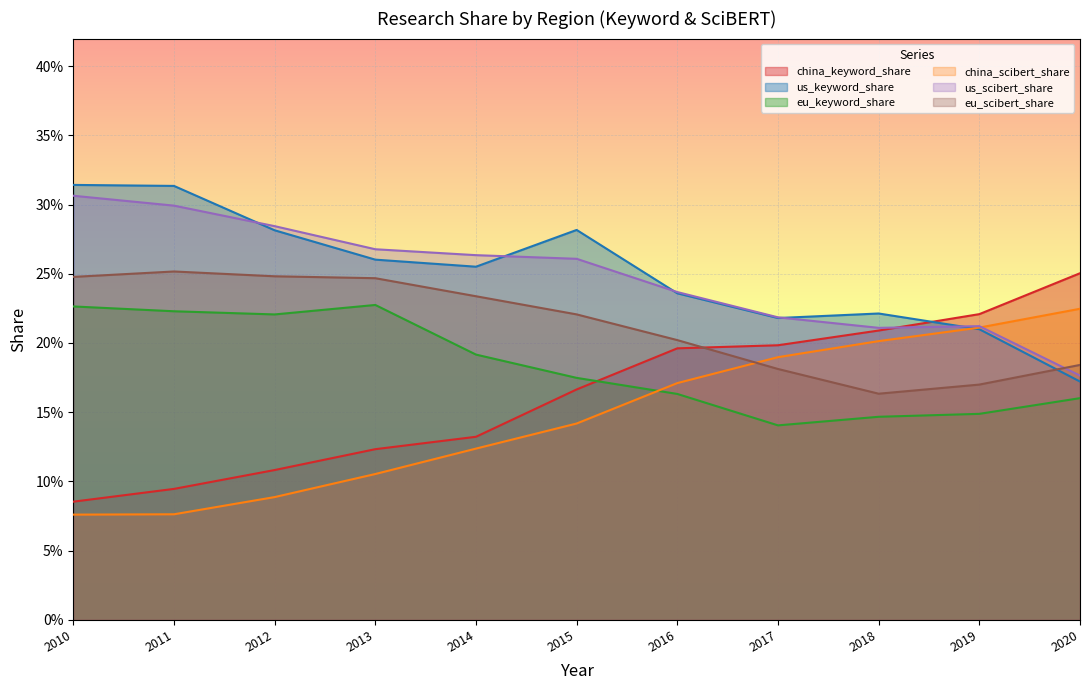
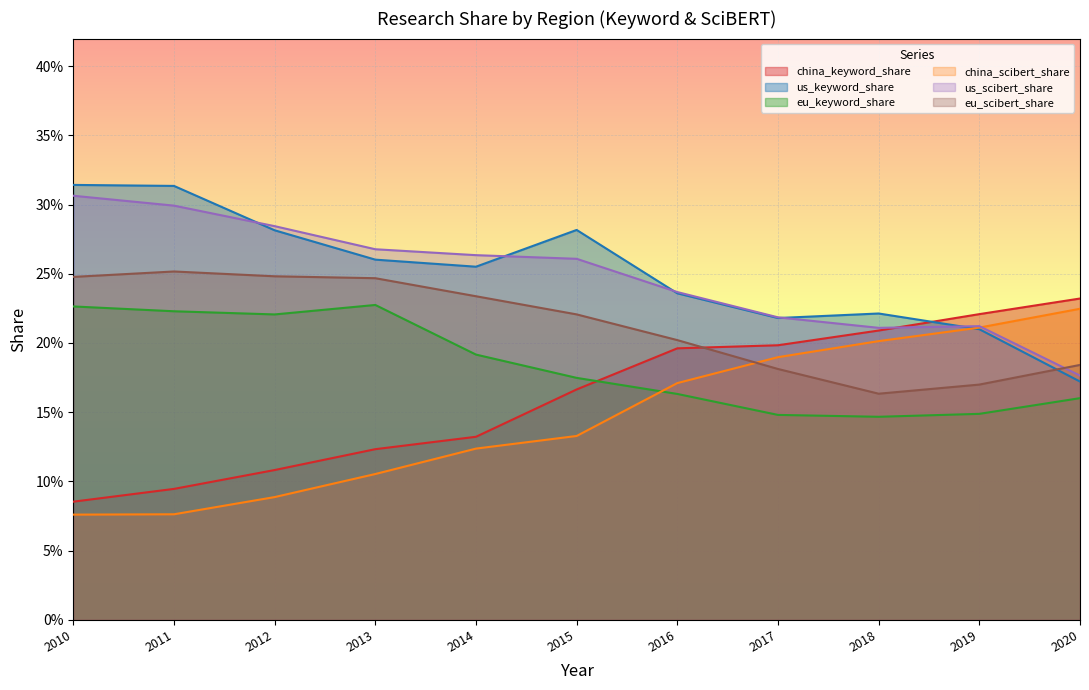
  {
    "china_keyword_share": {
      "2010": "8.5%",
      "2011": "9.5%",
      "2012": "10.8%",
      "2013": "12.3%",
      "2014": "13.2%",
      "2015": "16.6%",
      "2016": "19.6%",
      "2017": "19.8%",
      "2018": "20.9%",
      "2019": "22.1%",
-     "2020": "25.0%"
+     "2020": "23.2%"
    },
    "us_keyword_share": {
      "2010": "31.4%",
      "2011": "31.4%",
      "2012": "28.1%",
      "2013": "26.0%",
      "2014": "25.5%",
      "2015": "28.2%",
      "2018": "22.1%",
      "2020": "17.2%"
    },
    "eu_keyword_share": {
      "2010": "22.6%",
      "2011": "22.3%",
      "2012": "22.1%",
      "2013": "22.7%",
      "2014": "19.2%",
      "2015": "17.5%",
      "2016": "16.3%",
-     "2017": "14.0%",
+     "2017": "14.8%",
      "2018": "14.7%",
      "2019": "14.9%",
      "2020": "16.0%"
    },
    "china_scibert_share": {
      "2010": "7.6%",
      "2011": "7.6%",
      "2012": "8.9%",
      "2013": "10.5%",
      "2014": "12.4%",
-     "2015": "14.2%",
+     "2015": "13.3%",
      "2016": "17.1%",
      "2017": "19.0%",
      "2018": "20.1%",
      "2020": "22.5%"
    }
  }
